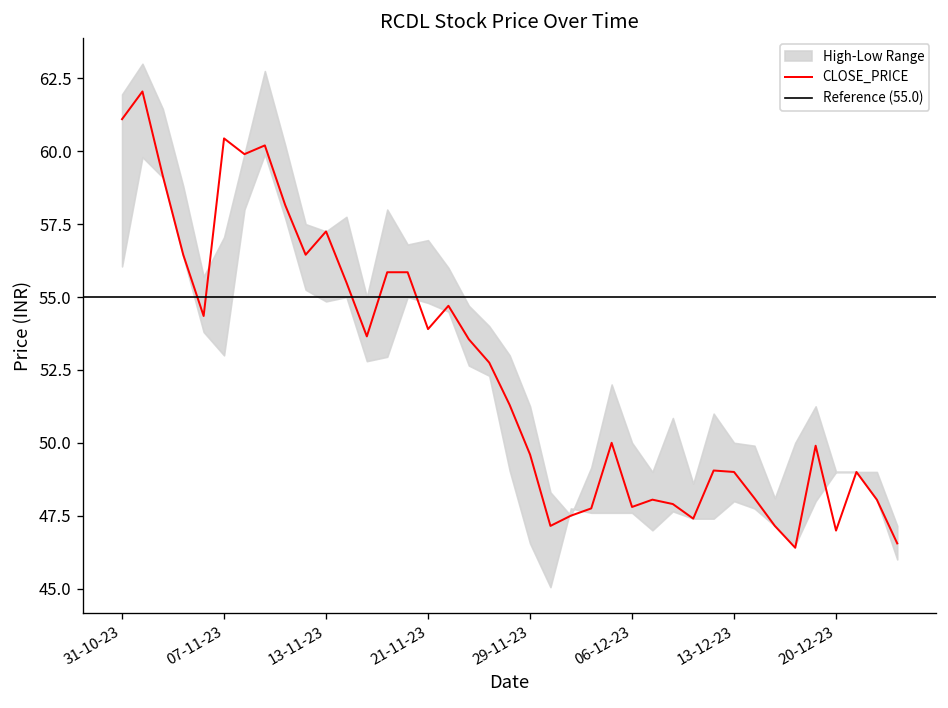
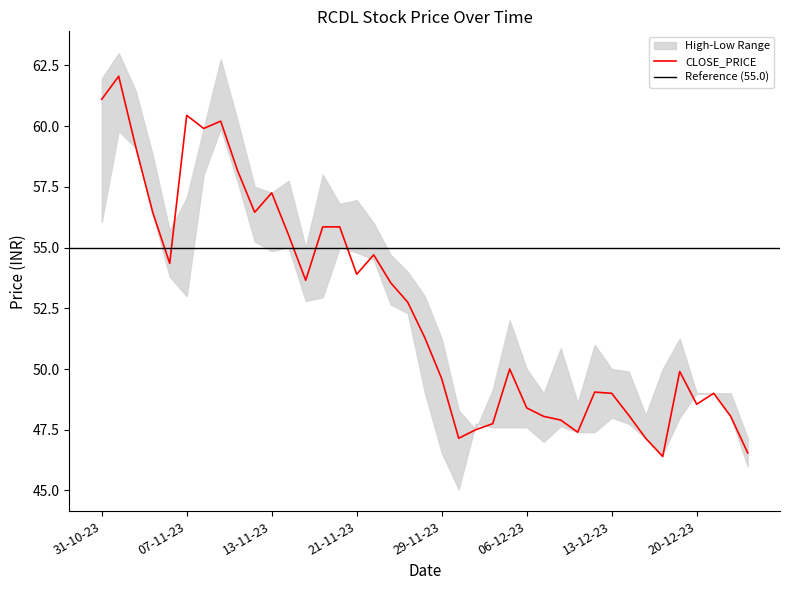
  {
    "CLOSE_PRICE": {
      "31-10-23": 61.1,
      "07-11-23": 60.4,
      "21-11-23": 53.9,
      "29-11-23": 49.6,
-     "06-12-23": 47.8,
+     "06-12-23": 48.4,
      "13-12-23": 49.0,
-     "20-12-23": 47.0
+     "20-12-23": 48.6
    }
  }
